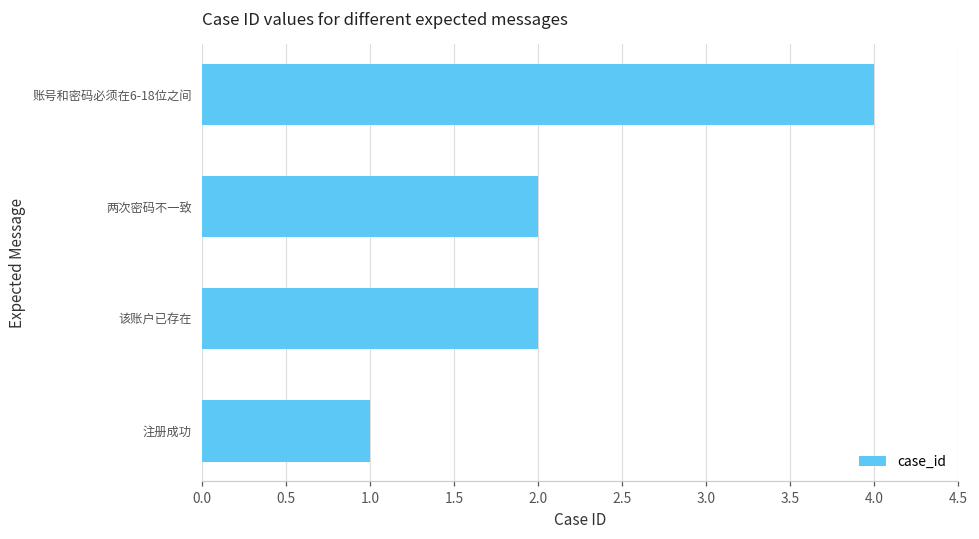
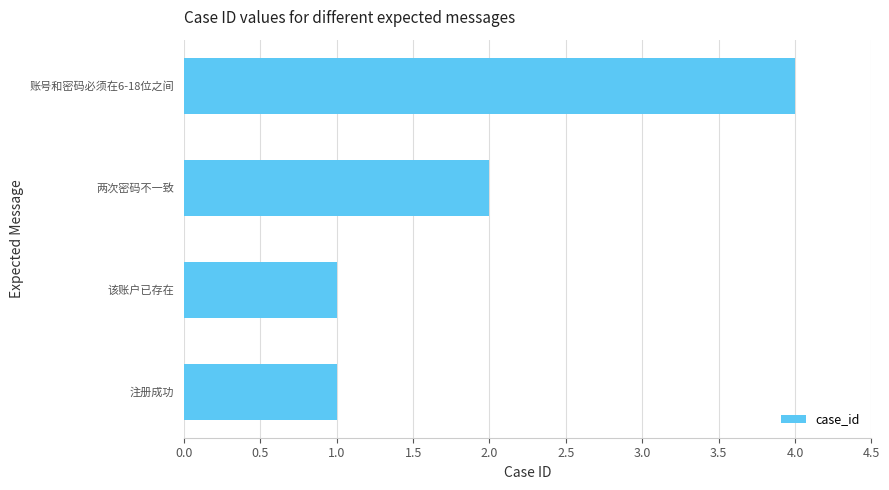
  {
    "账号和密码必须在6-18位之间": 4,
    "两次密码不一致": 2,
-   "该账户已存在": 2,
+   "该账户已存在": 1,
    "注册成功": 1
  }
